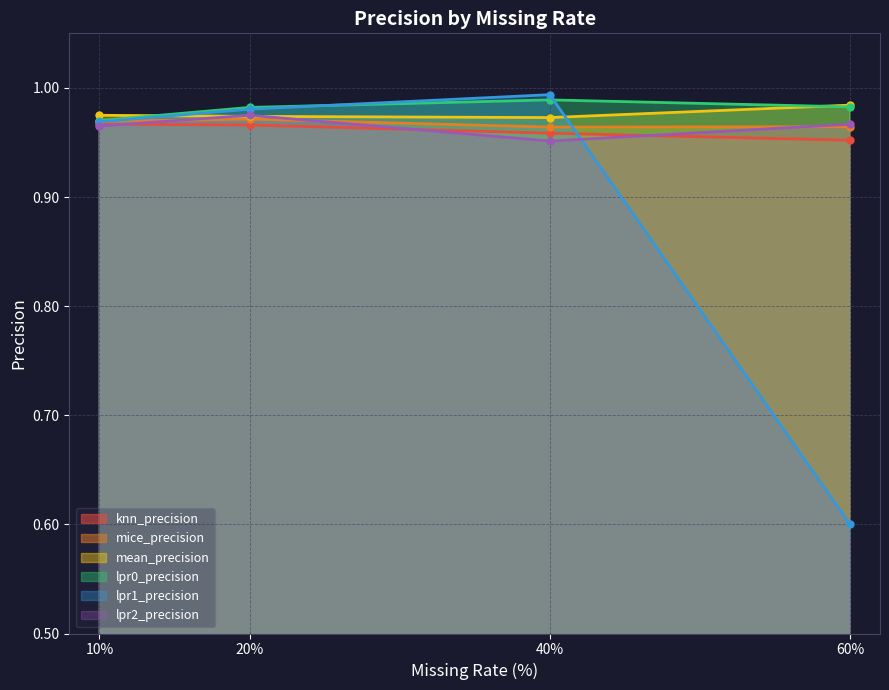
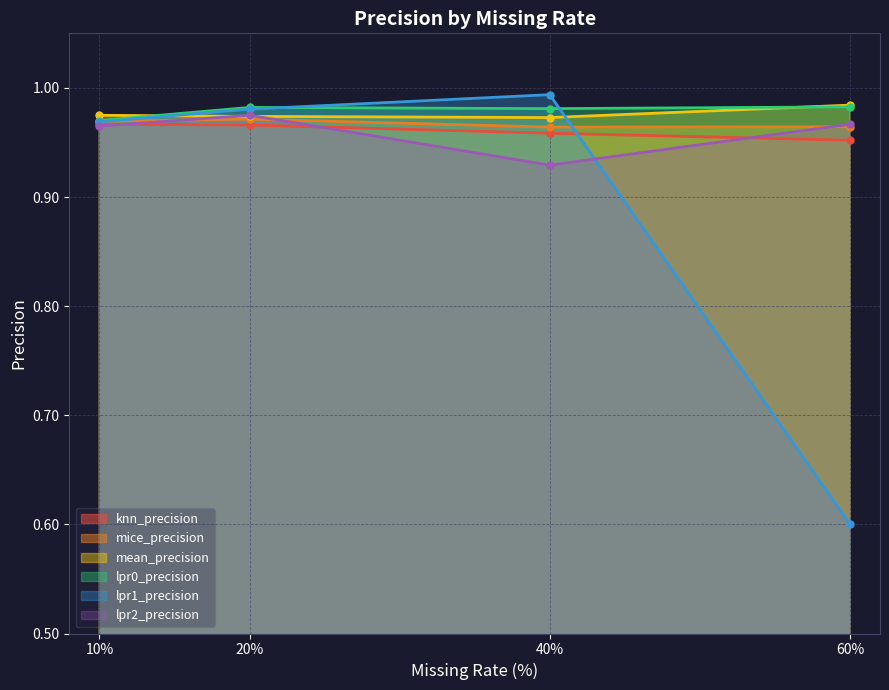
  {
    "lpr0_precision": {
-     "40%": 0.989
+     "40%": 0.981
    },
    "lpr1_precision": {
      "40%": 0.994,
      "60%": 0.600
    },
    "lpr2_precision": {
-     "40%": 0.951
+     "40%": 0.929
    }
  }
